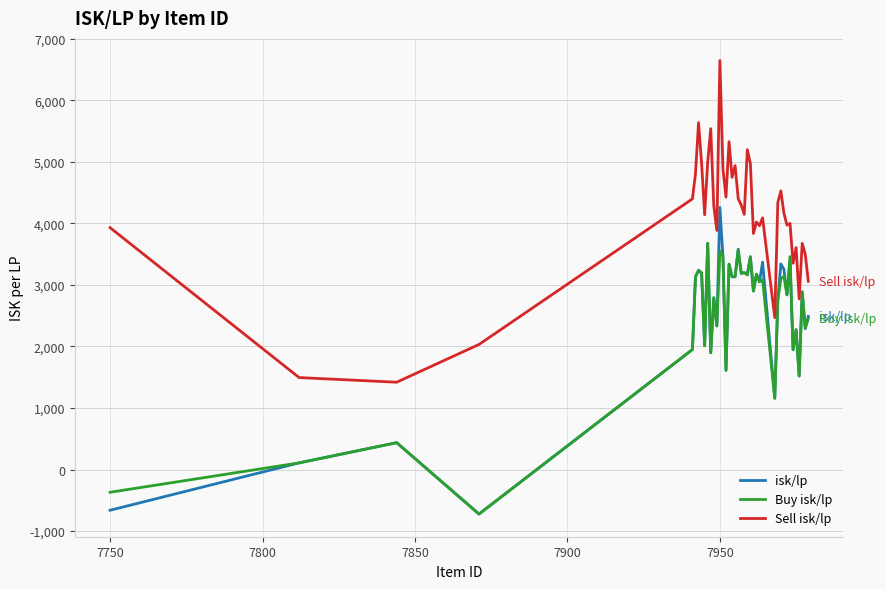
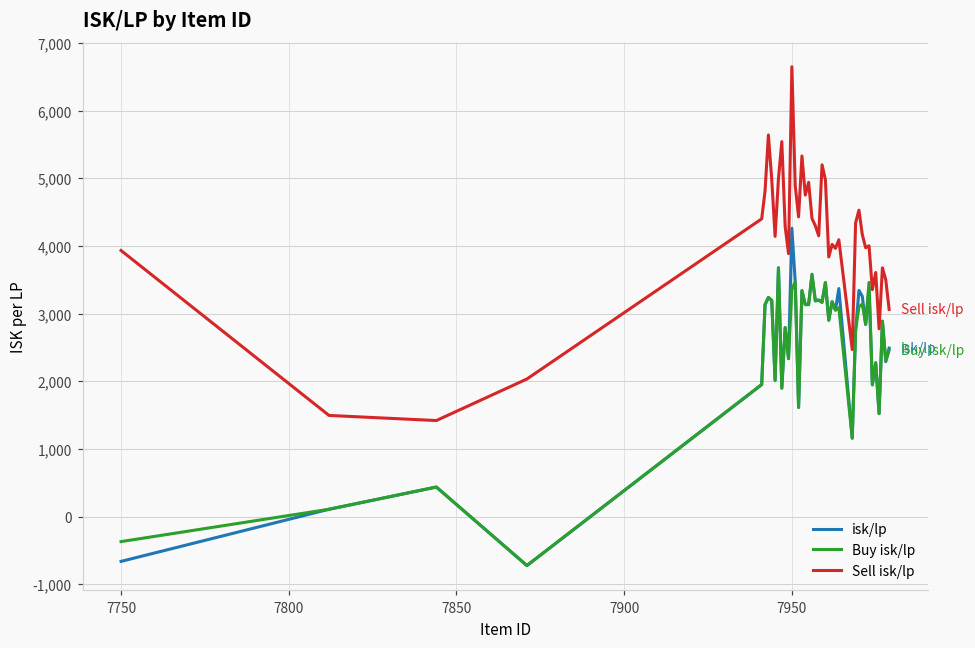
  {
    "isk/lp": {
      "7750": "-700",
      "7950": "4,300"
    },
    "Buy isk/lp": {
      "7750": "-400",
-     "7950": "3,600"
+     "7950": "3,400"
    },
    "Sell isk/lp": {
      "7750": "3,900",
      "7950": "6,600"
    }
  }
